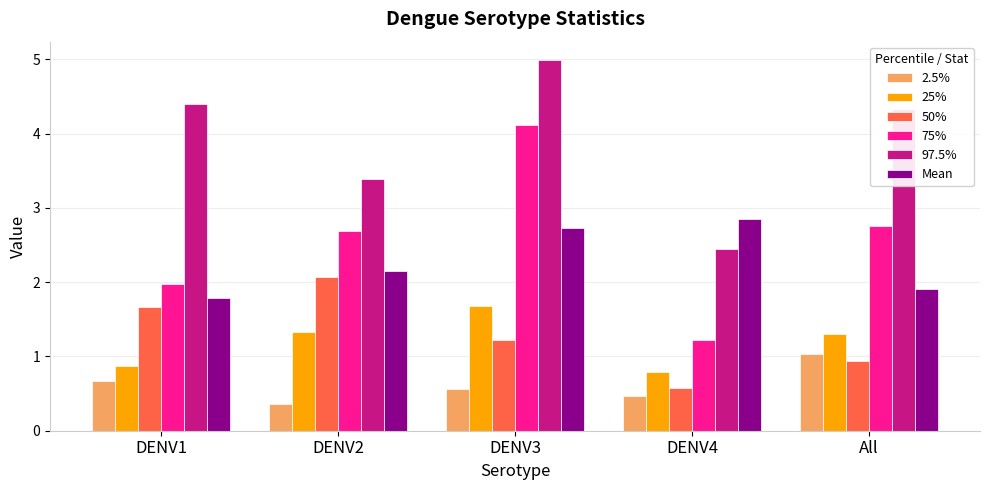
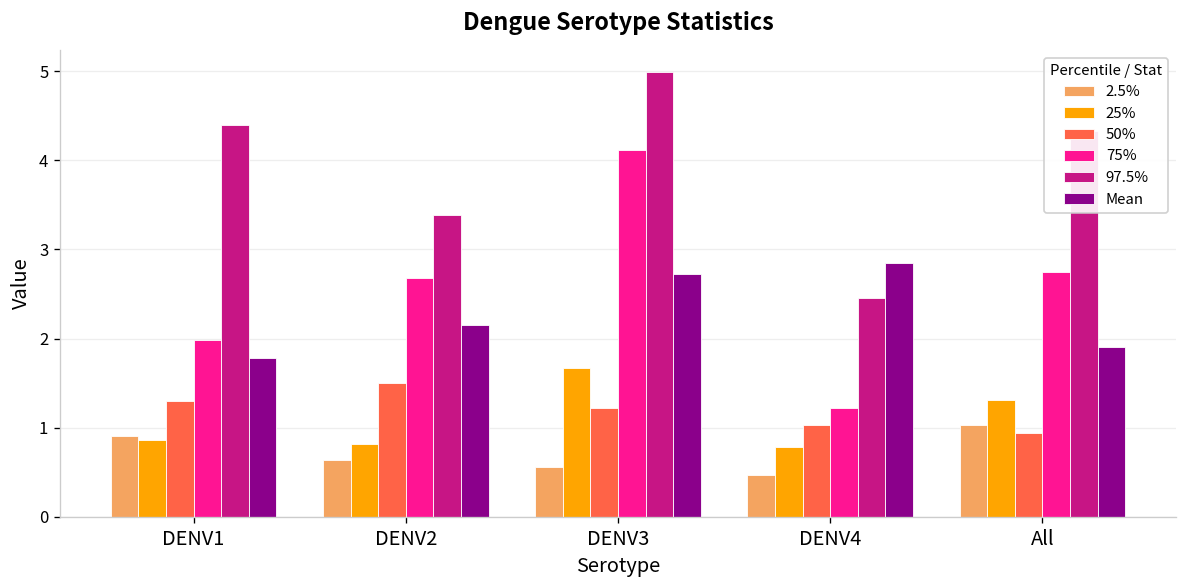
  {
    "2.5%": {
-     "DENV1": 0.7,
-     "DENV2": 0.4,
+     "DENV1": 0.9,
+     "DENV2": 0.6,
      "DENV3": 0.6,
      "DENV4": 0.5,
      "All": 1.0
    },
    "25%": {
      "DENV1": 0.9,
-     "DENV2": 1.3,
+     "DENV2": 0.8,
      "DENV3": 1.7,
      "DENV4": 0.8,
      "All": 1.3
    },
    "50%": {
-     "DENV1": 1.7,
-     "DENV2": 2.1,
+     "DENV1": 1.3,
+     "DENV2": 1.5,
      "DENV3": 1.2,
-     "DENV4": 0.6,
+     "DENV4": 1.0,
      "All": 0.9
    },
    "Mean": {
      "DENV1": 1.8,
      "DENV2": 2.2,
      "DENV3": 2.7,
      "DENV4": 2.8,
      "All": 1.9
    }
  }
